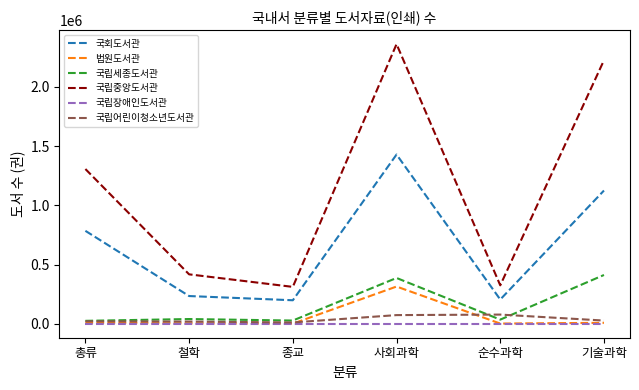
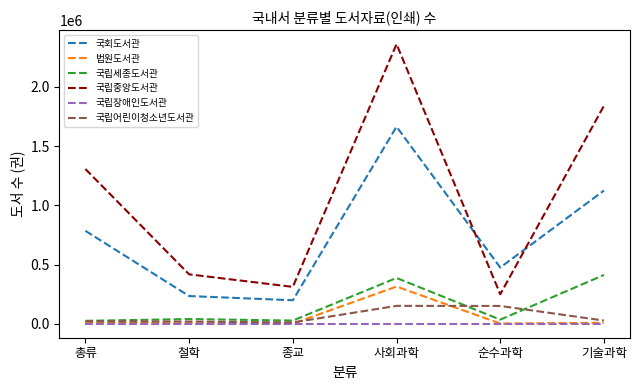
  {
    "국회도서관": {
      "총류": 780000,
      "철학": 230000,
      "종교": 200000,
-     "사회과학": 1430000,
-     "순수과학": 200000,
+     "사회과학": 1660000,
+     "순수과학": 470000,
      "기술과학": 1130000
    },
    "법원도서관": {
      "사회과학": 310000
    },
    "국립세종도서관": {
      "철학": 40000,
      "사회과학": 390000,
      "순수과학": 30000,
      "기술과학": 410000
    },
    "국립중앙도서관": {
      "총류": 1310000,
      "철학": 420000,
      "종교": 310000,
      "사회과학": 2360000,
-     "순수과학": 320000,
-     "기술과학": 2230000
+     "순수과학": 250000,
+     "기술과학": 1840000
    },
    "국립장애인도서관": {
      "사회과학": 0
    },
    "국립어린이청소년도서관": {
-     "사회과학": 70000,
-     "순수과학": 80000
+     "사회과학": 150000,
+     "순수과학": 150000
    }
  }
